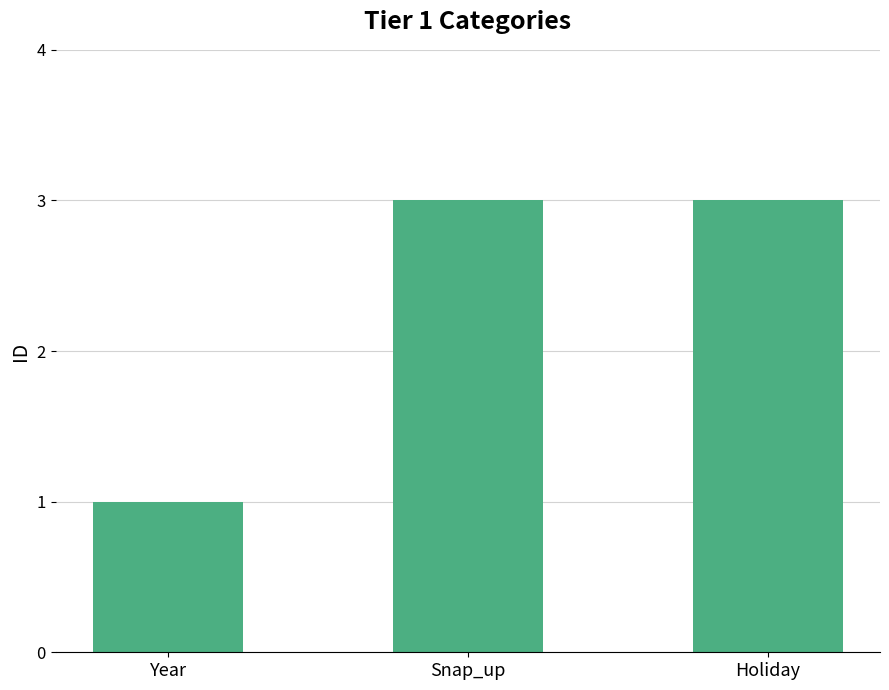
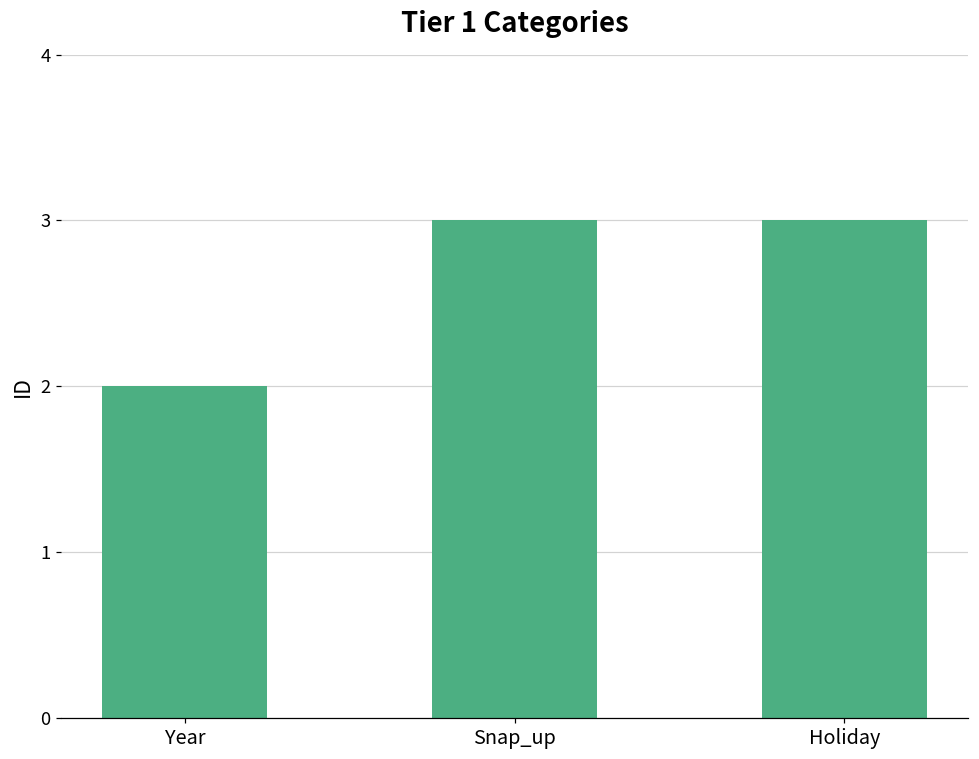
  {
-   "Year": 1,
+   "Year": 2,
    "Snap_up": 3,
    "Holiday": 3
  }
